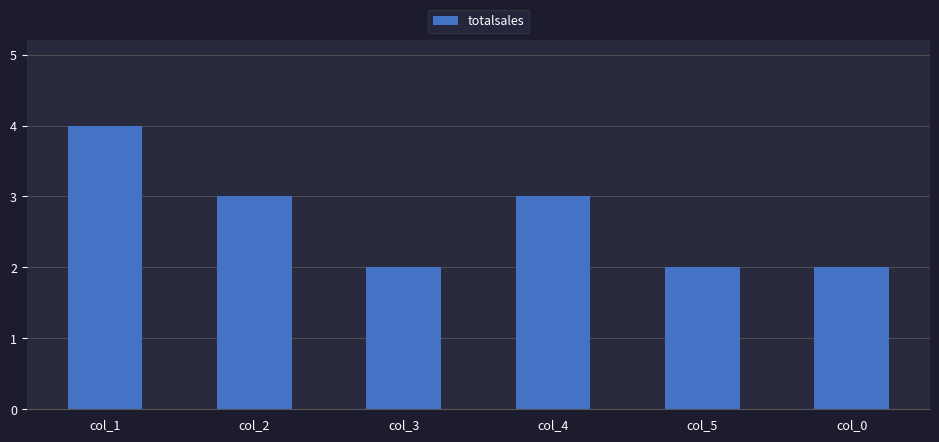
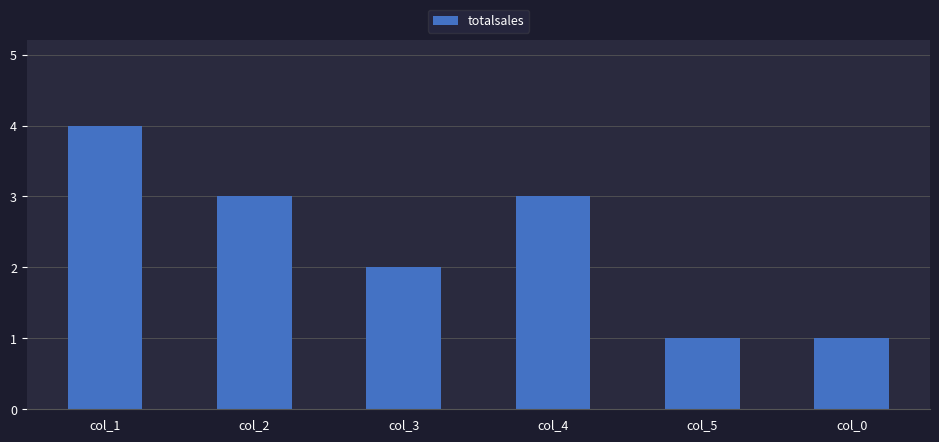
  {
    "col_1": 4,
    "col_2": 3,
    "col_3": 2,
    "col_4": 3,
-   "col_5": 2,
-   "col_0": 2
+   "col_5": 1,
+   "col_0": 1
  }
